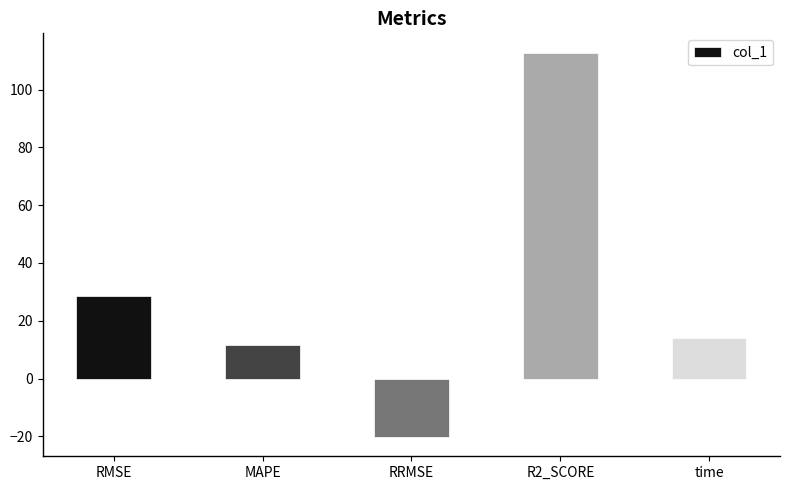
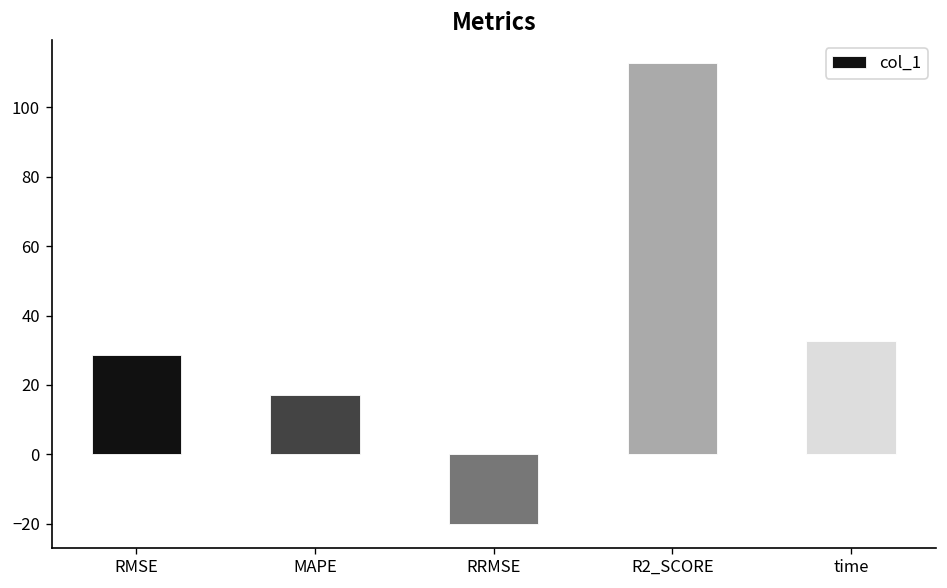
  {
    "RMSE": 29,
-   "MAPE": 12,
+   "MAPE": 17,
    "RRMSE": -20,
    "R2_SCORE": 113,
-   "time": 14
+   "time": 33
  }
